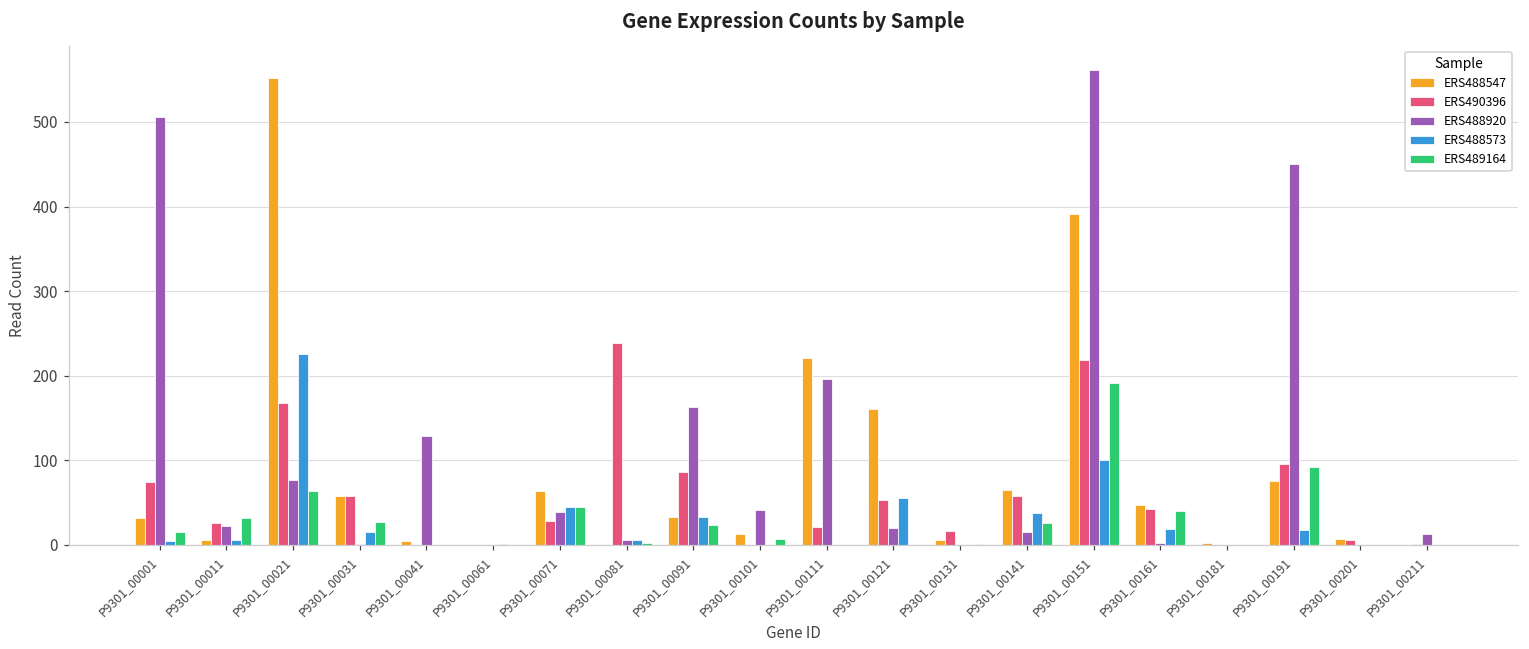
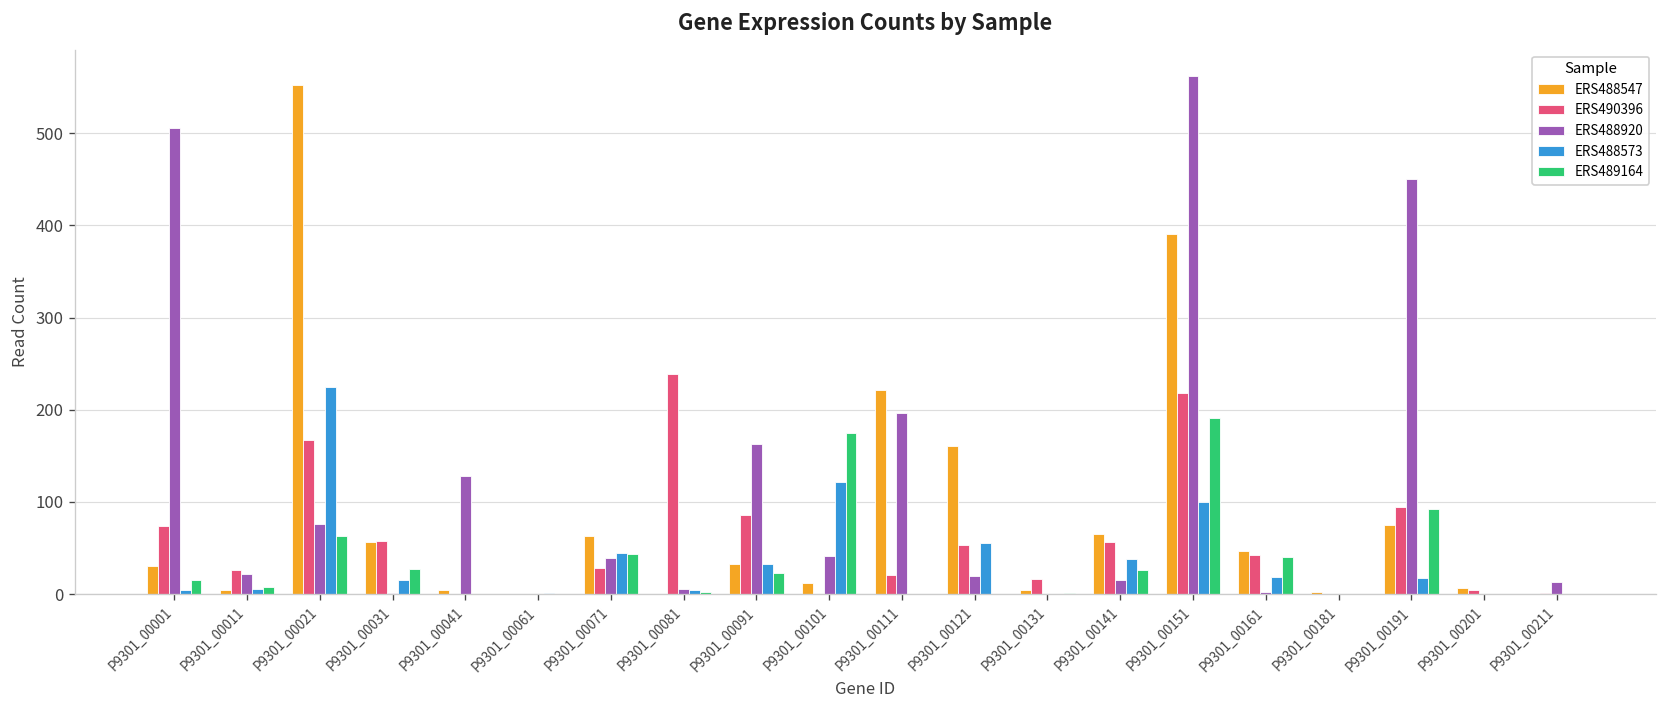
  {
    "ERS488547": {
      "P9301_00001": 30,
      "P9301_00011": 10,
      "P9301_00021": 550,
      "P9301_00031": 60,
      "P9301_00041": 0,
      "P9301_00061": 0,
      "P9301_00071": 60,
      "P9301_00081": 0,
      "P9301_00091": 30,
      "P9301_00101": 10,
      "P9301_00111": 220,
      "P9301_00121": 160,
      "P9301_00131": 10,
      "P9301_00141": 70,
      "P9301_00151": 390,
      "P9301_00161": 50,
      "P9301_00191": 80,
      "P9301_00201": 10,
      "P9301_00211": 0
    },
    "ERS490396": {
      "P9301_00001": 70,
      "P9301_00011": 30,
      "P9301_00021": 170,
      "P9301_00031": 60,
      "P9301_00041": 0,
      "P9301_00061": 0,
      "P9301_00071": 30,
      "P9301_00081": 240,
      "P9301_00091": 90,
      "P9301_00101": 0,
      "P9301_00111": 20,
      "P9301_00121": 50,
      "P9301_00131": 20,
      "P9301_00141": 60,
      "P9301_00151": 220,
      "P9301_00161": 40,
      "P9301_00181": 0,
      "P9301_00191": 100,
      "P9301_00201": 10
    },
    "ERS488920": {
      "P9301_00001": 510,
      "P9301_00011": 20,
      "P9301_00021": 80,
      "P9301_00041": 130,
      "P9301_00061": 0,
      "P9301_00071": 40,
      "P9301_00081": 10,
      "P9301_00091": 160,
      "P9301_00101": 40,
      "P9301_00111": 200,
      "P9301_00121": 20,
      "P9301_00131": 0,
      "P9301_00141": 20,
      "P9301_00151": 560,
      "P9301_00181": 0,
      "P9301_00191": 450,
      "P9301_00201": 0,
      "P9301_00211": 10
    },
    "ERS488573": {
      "P9301_00001": 0,
      "P9301_00011": 10,
      "P9301_00021": 230,
      "P9301_00031": 20,
      "P9301_00041": 0,
      "P9301_00071": 50,
      "P9301_00081": 10,
      "P9301_00091": 30,
-     "P9301_00101": 0,
+     "P9301_00101": 120,
      "P9301_00111": 0,
      "P9301_00121": 60,
      "P9301_00131": 0,
      "P9301_00141": 40,
      "P9301_00151": 100,
      "P9301_00161": 20,
      "P9301_00181": 0,
      "P9301_00191": 20,
      "P9301_00201": 0,
      "P9301_00211": 0
    },
    "ERS489164": {
      "P9301_00001": 20,
-     "P9301_00011": 30,
+     "P9301_00011": 10,
      "P9301_00021": 60,
      "P9301_00031": 30,
      "P9301_00041": 0,
      "P9301_00061": 0,
      "P9301_00071": 40,
      "P9301_00091": 20,
-     "P9301_00101": 10,
+     "P9301_00101": 180,
      "P9301_00111": 0,
      "P9301_00121": 0,
      "P9301_00141": 30,
      "P9301_00151": 190,
      "P9301_00161": 40,
      "P9301_00181": 0,
      "P9301_00191": 90,
      "P9301_00201": 0,
      "P9301_00211": 0
    }
  }
